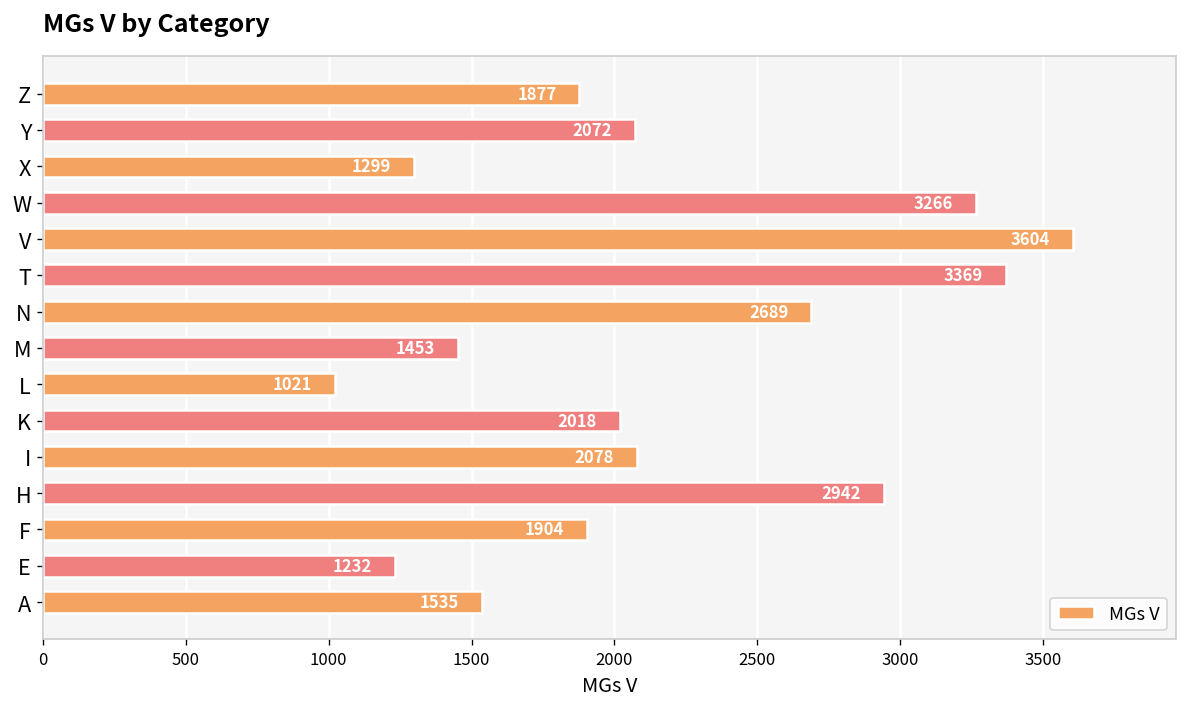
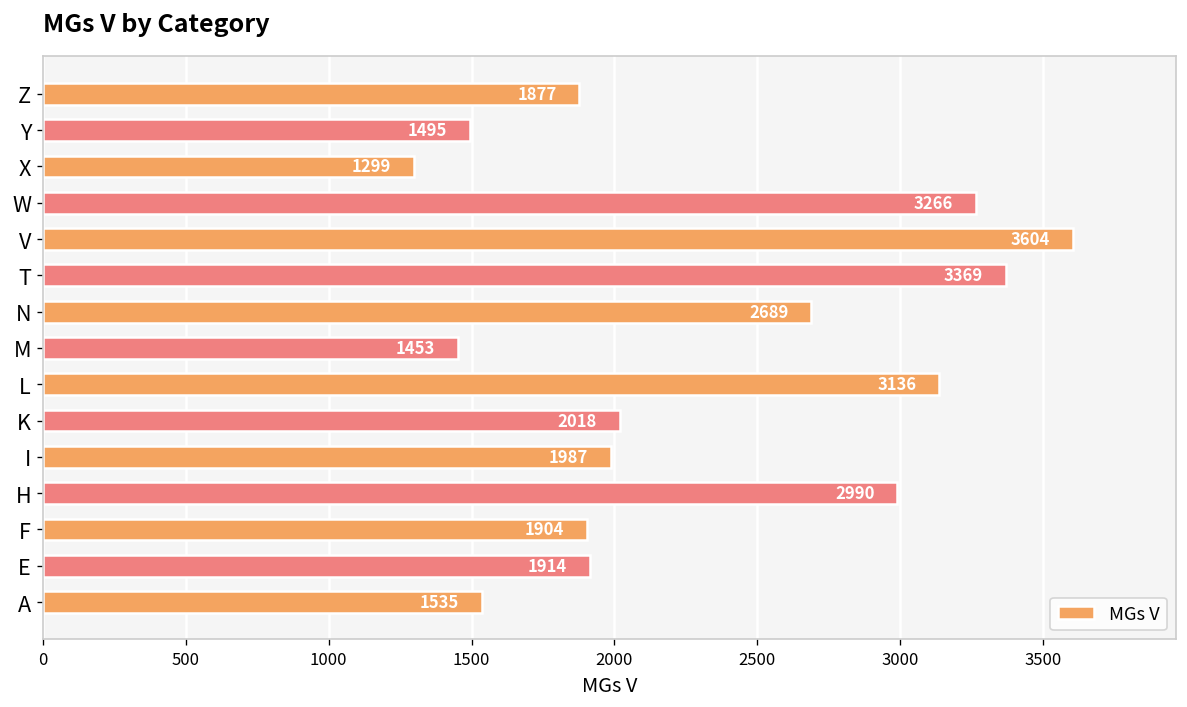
  {
    "Z": 1877,
-   "Y": 2072,
+   "Y": 1495,
    "X": 1299,
    "W": 3266,
    "V": 3604,
    "T": 3369,
    "N": 2689,
    "M": 1453,
-   "L": 1021,
+   "L": 3136,
    "K": 2018,
-   "I": 2078,
-   "H": 2942,
+   "I": 1987,
+   "H": 2990,
    "F": 1904,
-   "E": 1232,
+   "E": 1914,
    "A": 1535
  }
